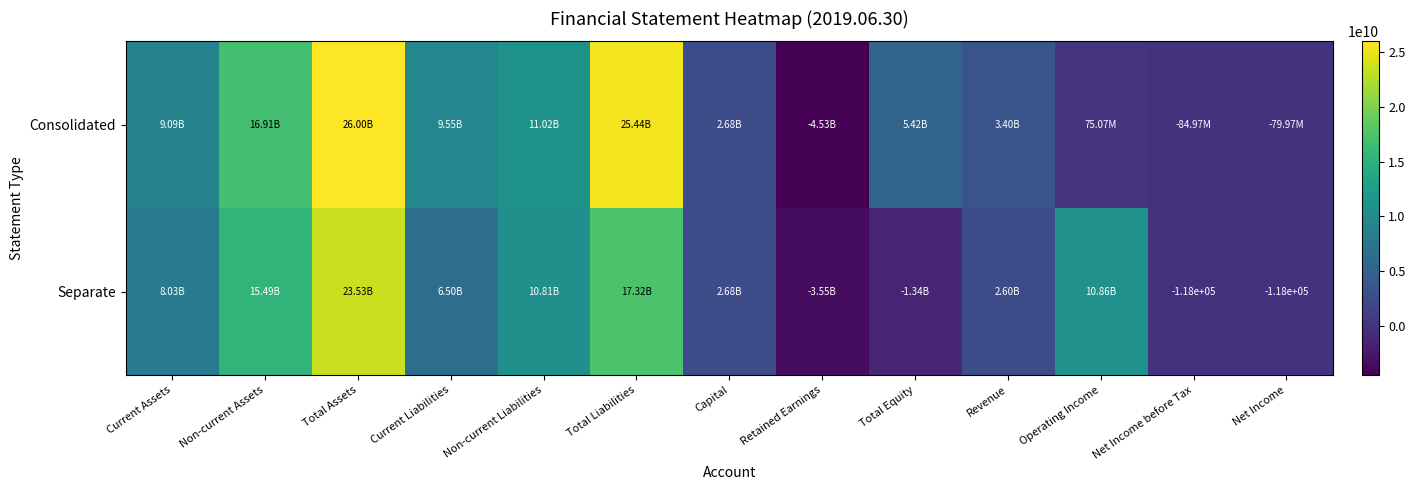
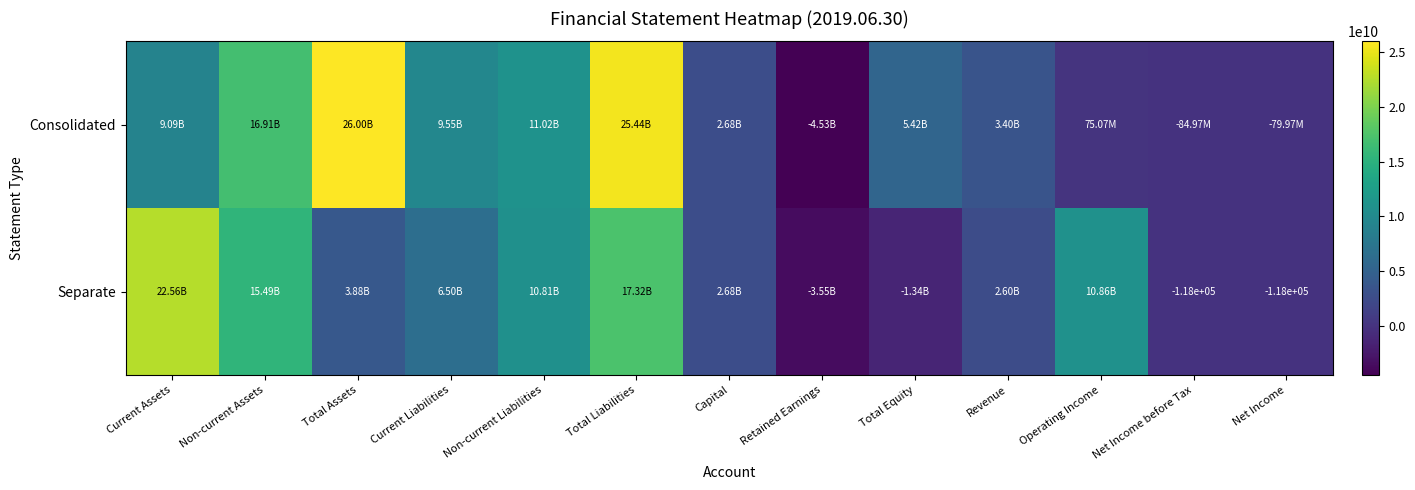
  {
    "Consolidated": {
      "Current Assets": "9.09B",
      "Non-current Assets": "16.91B",
      "Total Assets": "26.00B",
      "Current Liabilities": "9.55B",
      "Non-current Liabilities": "11.02B",
      "Total Liabilities": "25.44B",
      "Capital": "2.68B",
      "Retained Earnings": "-4.53B",
      "Total Equity": "5.42B",
      "Revenue": "3.40B",
      "Operating Income": "75.07M",
      "Net Income before Tax": "-84.97M",
      "Net Income": "-79.97M"
    },
    "Separate": {
-     "Current Assets": "8.03B",
+     "Current Assets": "22.56B",
      "Non-current Assets": "15.49B",
-     "Total Assets": "23.53B",
+     "Total Assets": "3.88B",
      "Current Liabilities": "6.50B",
      "Non-current Liabilities": "10.81B",
      "Total Liabilities": "17.32B",
      "Capital": "2.68B",
      "Retained Earnings": "-3.55B",
      "Total Equity": "-1.34B",
      "Revenue": "2.60B",
      "Operating Income": "10.86B",
      "Net Income before Tax": "-1.18e+05",
      "Net Income": "-1.18e+05"
    }
  }
